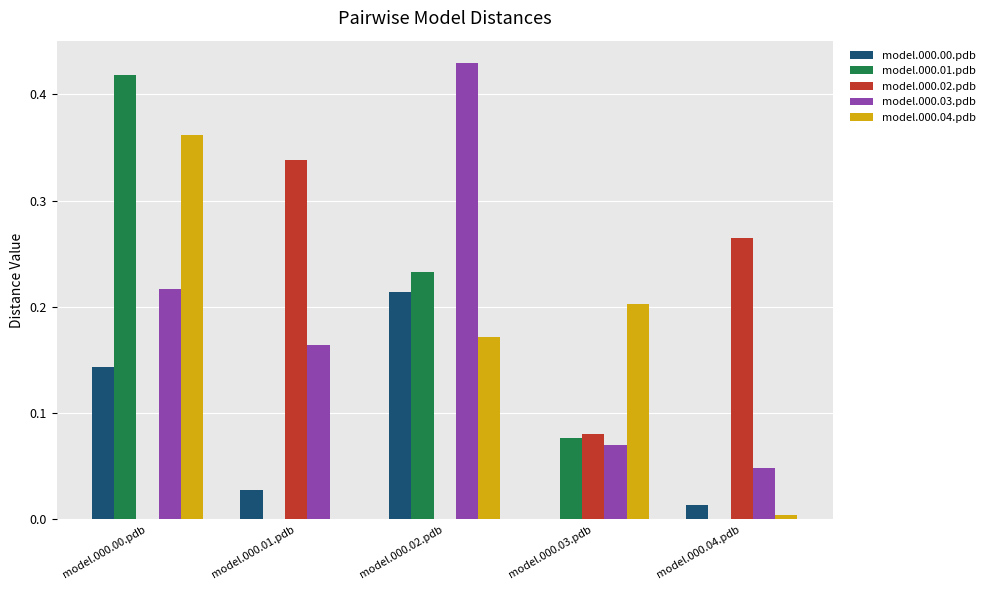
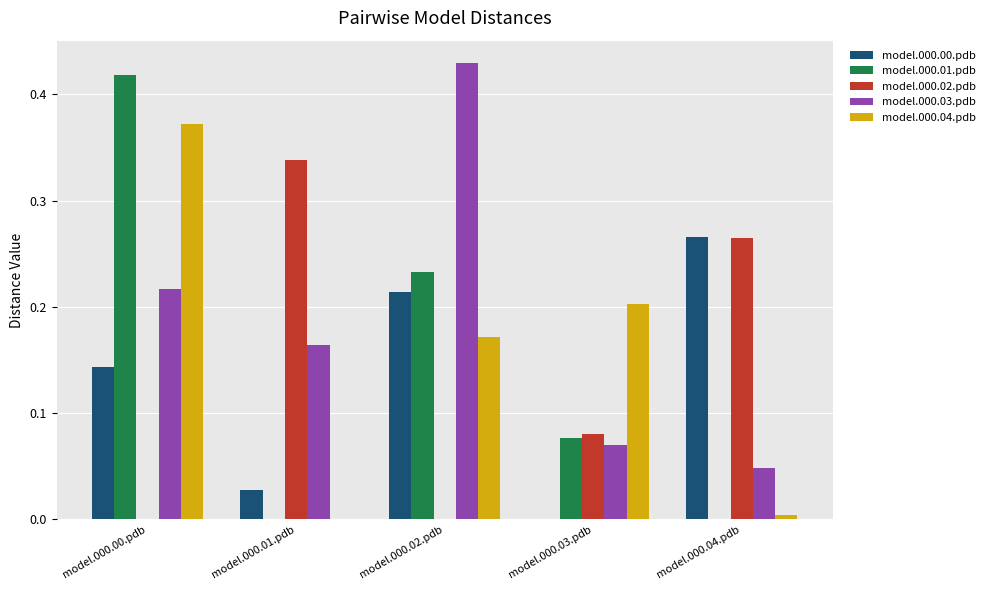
  {
    "model.000.00.pdb": {
      "model.000.00.pdb": 0.143,
      "model.000.01.pdb": 0.028,
      "model.000.02.pdb": 0.214,
      "model.000.03.pdb": 0.000,
-     "model.000.04.pdb": 0.014
+     "model.000.04.pdb": 0.266
    },
    "model.000.01.pdb": {
      "model.000.00.pdb": 0.418,
      "model.000.01.pdb": 0.000,
      "model.000.02.pdb": 0.233,
      "model.000.03.pdb": 0.077,
      "model.000.04.pdb": 0.000
    },
    "model.000.02.pdb": {
      "model.000.00.pdb": 0.000,
      "model.000.01.pdb": 0.338,
      "model.000.02.pdb": 0.000,
      "model.000.03.pdb": 0.080,
      "model.000.04.pdb": 0.265
    },
    "model.000.03.pdb": {
      "model.000.00.pdb": 0.217,
      "model.000.01.pdb": 0.164,
      "model.000.02.pdb": 0.429,
      "model.000.03.pdb": 0.070,
      "model.000.04.pdb": 0.048
    },
    "model.000.04.pdb": {
-     "model.000.00.pdb": 0.362,
+     "model.000.00.pdb": 0.372,
      "model.000.01.pdb": 0.000,
      "model.000.02.pdb": 0.172,
      "model.000.03.pdb": 0.203,
      "model.000.04.pdb": 0.004
    }
  }
